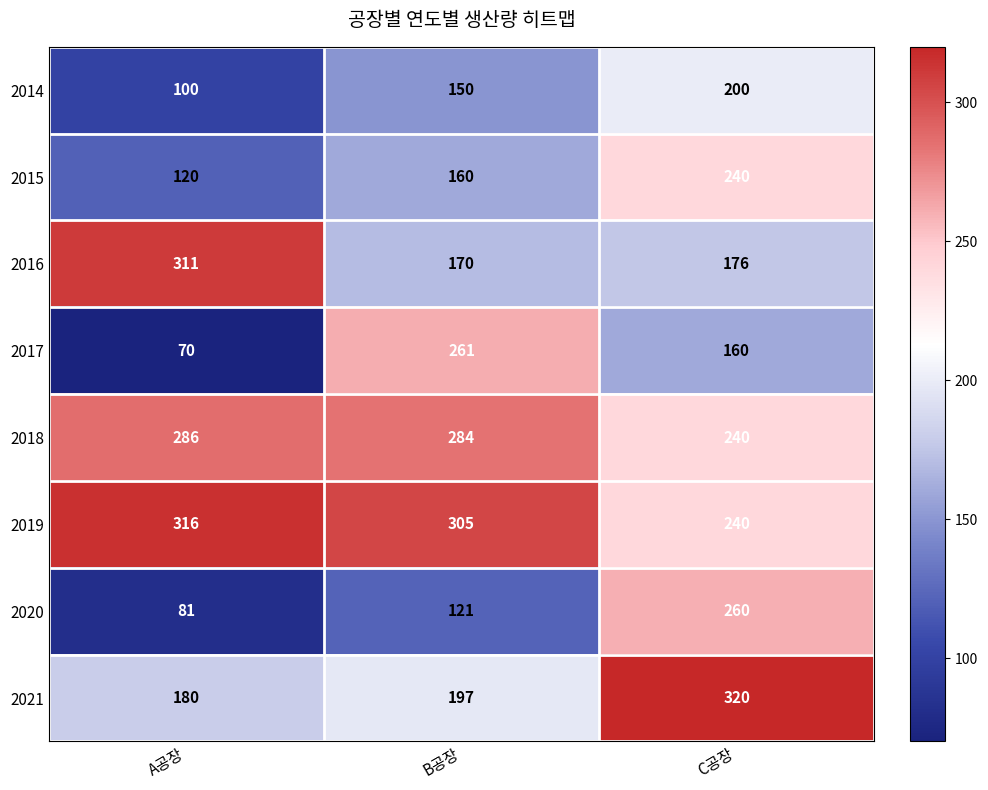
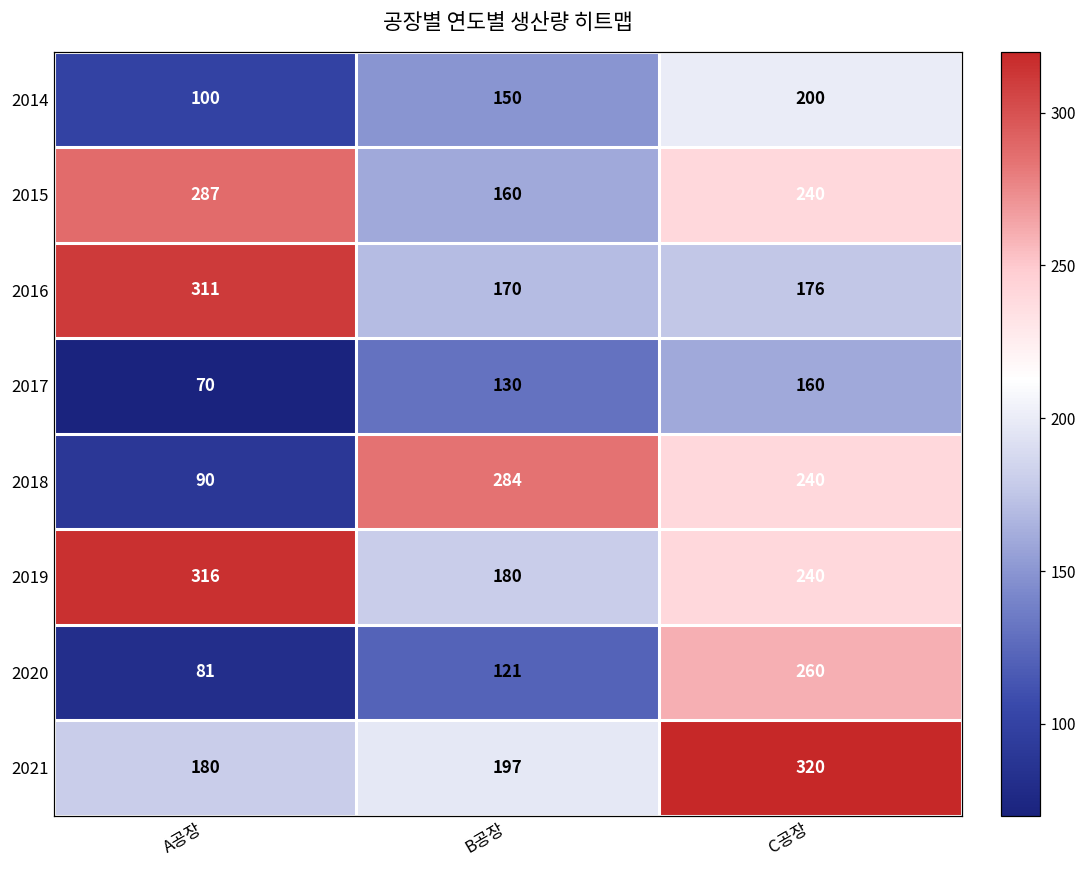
  {
    "2014": {
      "A공장": 100,
      "B공장": 150,
      "C공장": 200
    },
    "2015": {
-     "A공장": 120,
+     "A공장": 287,
      "B공장": 160
    },
    "2016": {
      "A공장": 311,
      "B공장": 170,
      "C공장": 176
    },
    "2017": {
      "A공장": 70,
-     "B공장": 261,
+     "B공장": 130,
      "C공장": 160
    },
    "2018": {
-     "A공장": 286,
+     "A공장": 90,
      "B공장": 284
    },
    "2019": {
      "A공장": 316,
-     "B공장": 305
+     "B공장": 180
    },
    "2020": {
      "A공장": 81,
      "B공장": 121,
      "C공장": 260
    },
    "2021": {
      "A공장": 180,
      "B공장": 197,
      "C공장": 320
    }
  }
